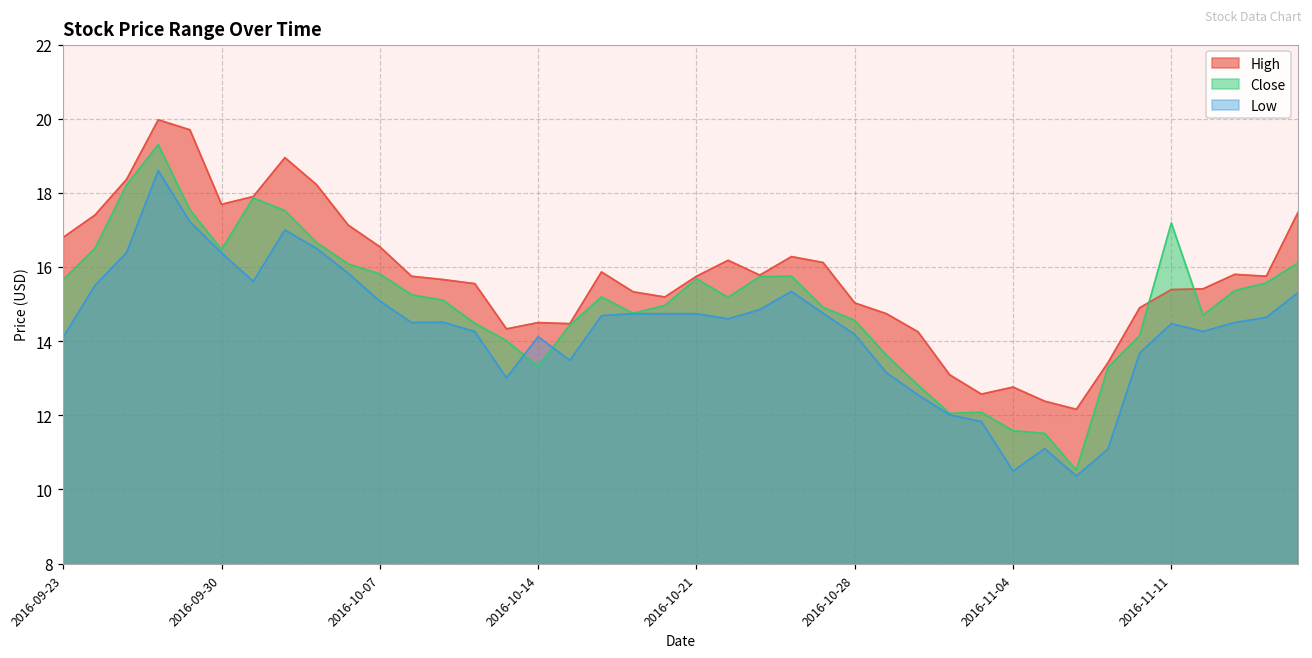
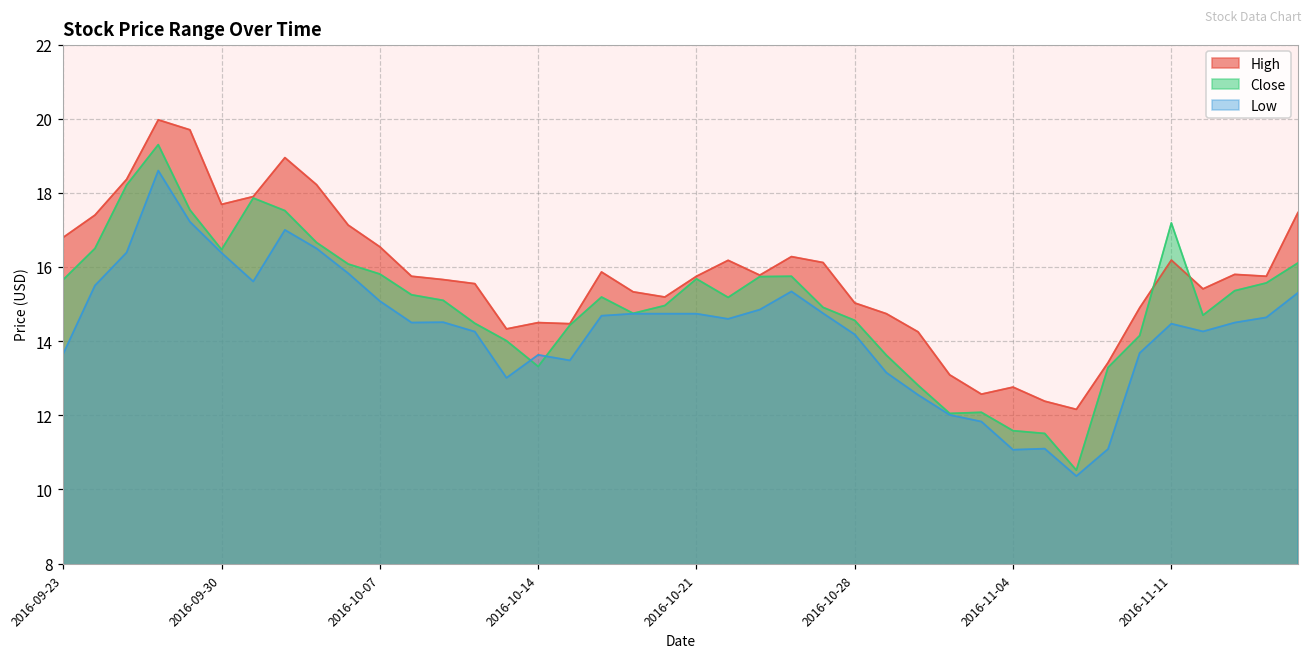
  {
    "High": {
      "2016-09-23": 16.8,
      "2016-09-30": 17.7,
      "2016-10-07": 16.5,
      "2016-10-14": 14.5,
      "2016-10-28": 15.0,
      "2016-11-04": 12.8,
-     "2016-11-11": 15.4
+     "2016-11-11": 16.2
    },
    "Close": {
      "2016-09-23": 15.7,
      "2016-09-30": 16.5,
      "2016-10-07": 15.8,
      "2016-10-14": 13.3,
      "2016-10-28": 14.6,
      "2016-11-04": 11.6,
      "2016-11-11": 17.2
    },
    "Low": {
-     "2016-09-23": 14.1,
+     "2016-09-23": 13.7,
      "2016-09-30": 16.4,
      "2016-10-07": 15.1,
-     "2016-10-14": 14.1,
+     "2016-10-14": 13.6,
      "2016-10-21": 14.7,
      "2016-10-28": 14.2,
-     "2016-11-04": 10.5,
+     "2016-11-04": 11.1,
      "2016-11-11": 14.5
    }
  }
